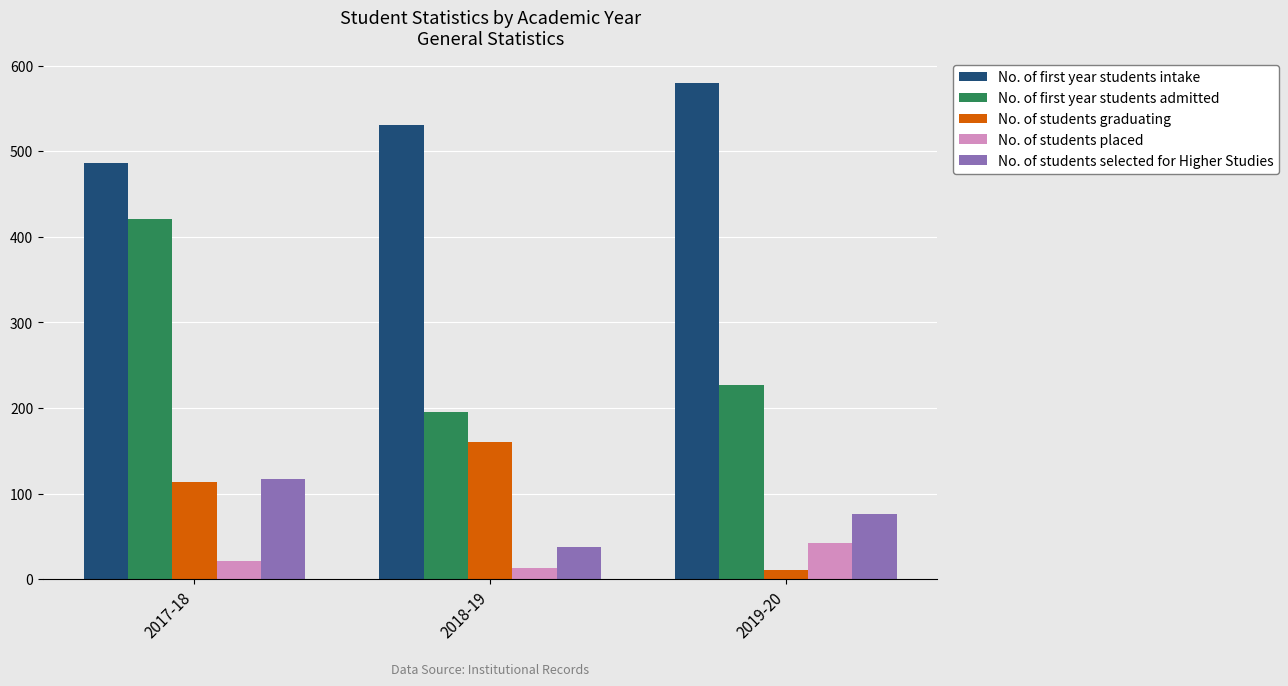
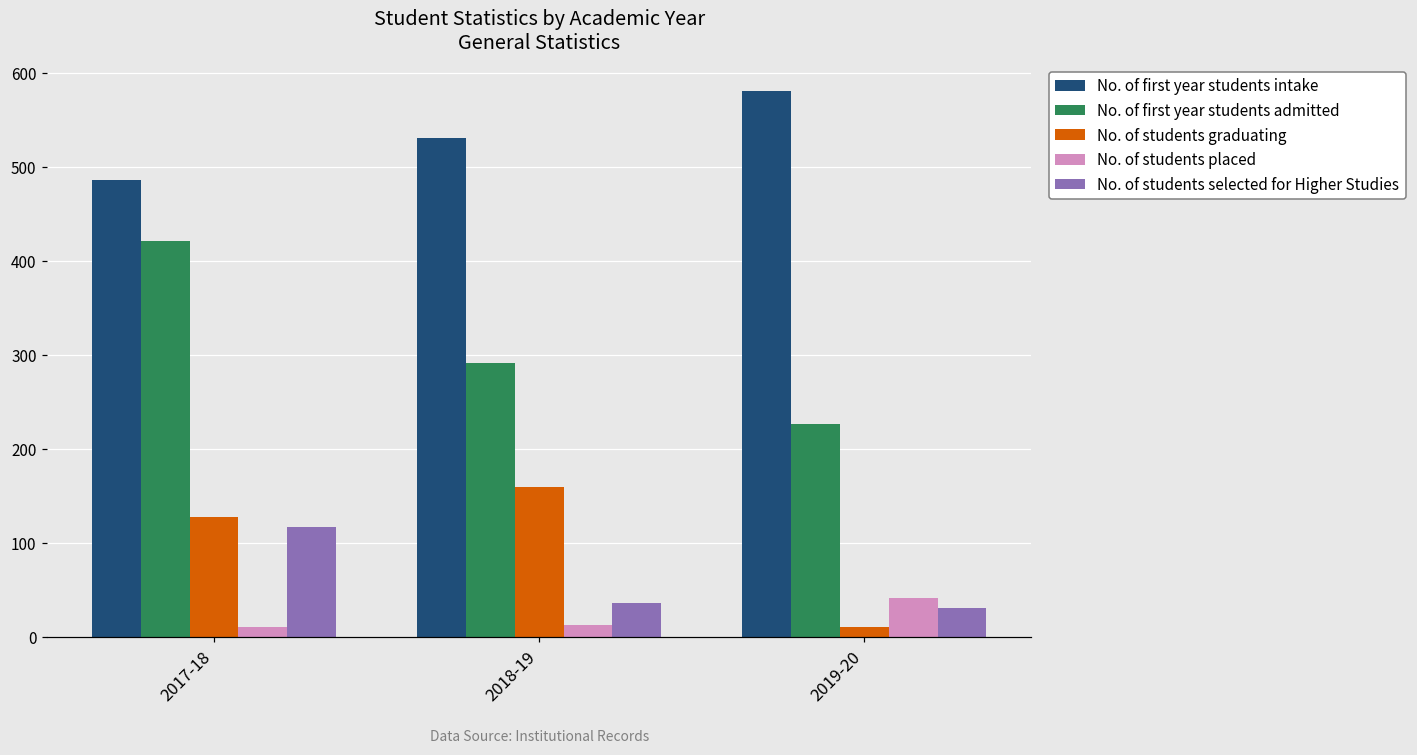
  {
    "No. of first year students intake": {
      "2017-18": 490,
      "2018-19": 530,
      "2019-20": 580
    },
    "No. of first year students admitted": {
      "2017-18": 420,
-     "2018-19": 200,
+     "2018-19": 290,
      "2019-20": 230
    },
    "No. of students graduating": {
-     "2017-18": 110,
+     "2017-18": 130,
      "2018-19": 160,
      "2019-20": 10
    },
    "No. of students placed": {
-     "2017-18": 20,
+     "2017-18": 10,
      "2018-19": 10,
      "2019-20": 40
    },
    "No. of students selected for Higher Studies": {
      "2017-18": 120,
      "2018-19": 40,
-     "2019-20": 80
+     "2019-20": 30
    }
  }
